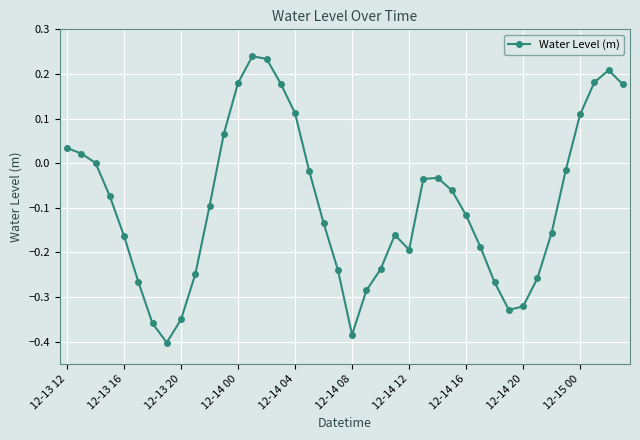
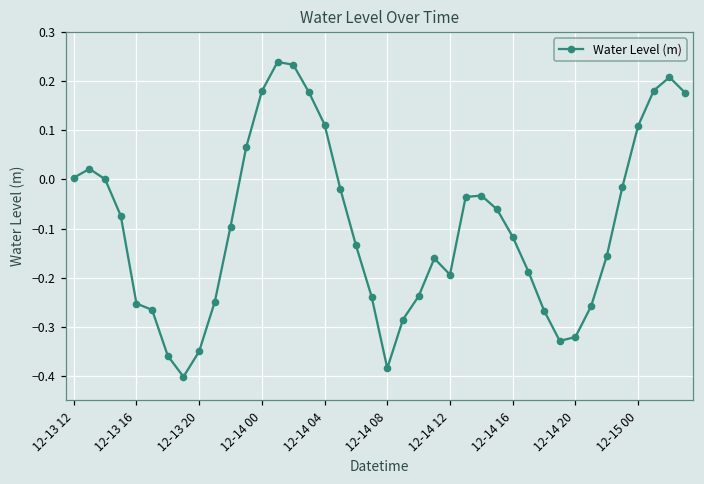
  {
-   "12-13 12": 0.03,
-   "12-13 16": -0.16,
+   "12-13 12": 0.00,
+   "12-13 16": -0.25,
    "12-13 20": -0.35,
    "12-14 00": 0.18,
    "12-14 04": 0.11,
    "12-14 08": -0.38,
    "12-14 12": -0.19,
    "12-14 16": -0.12,
    "12-14 20": -0.32,
    "12-15 00": 0.11
  }
